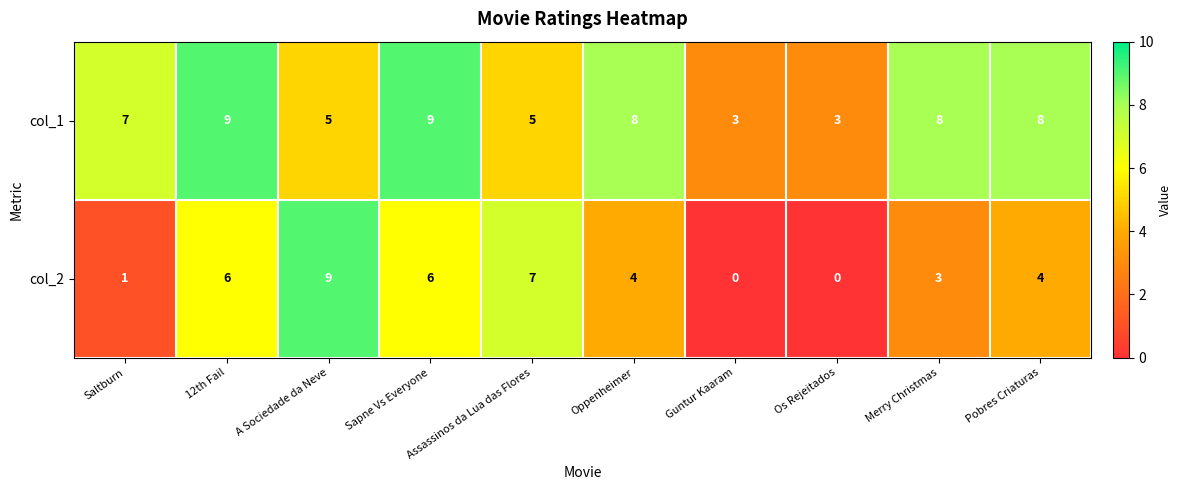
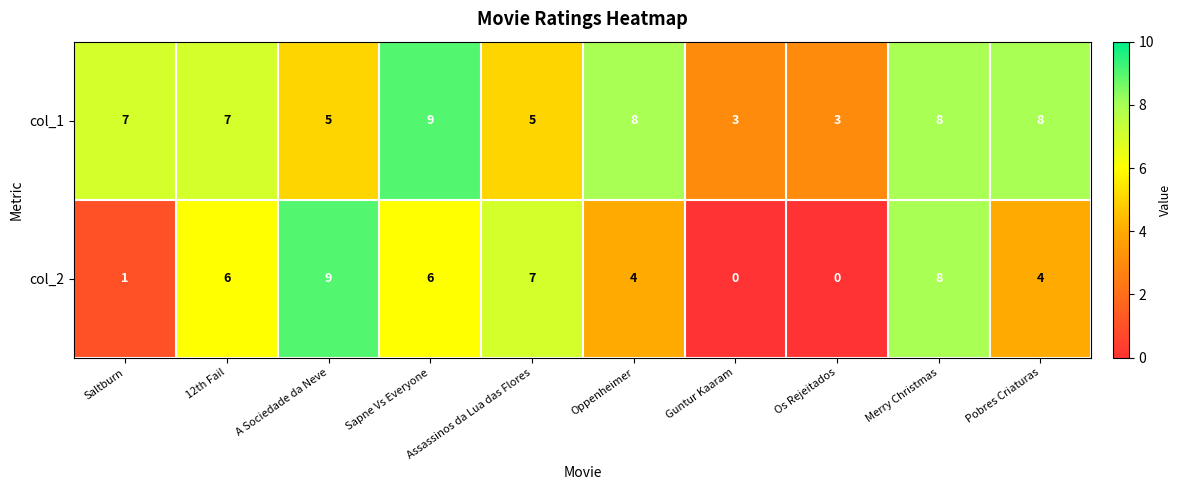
  {
    "col_1": {
      "Saltburn": 7,
-     "12th Fail": 9,
+     "12th Fail": 7,
      "A Sociedade da Neve": 5,
      "Sapne Vs Everyone": 9,
      "Assassinos da Lua das Flores": 5,
      "Oppenheimer": 8,
      "Guntur Kaaram": 3,
      "Os Rejeitados": 3,
      "Merry Christmas": 8,
      "Pobres Criaturas": 8
    },
    "col_2": {
      "Saltburn": 1,
      "12th Fail": 6,
      "A Sociedade da Neve": 9,
      "Sapne Vs Everyone": 6,
      "Assassinos da Lua das Flores": 7,
      "Oppenheimer": 4,
      "Guntur Kaaram": 0,
      "Os Rejeitados": 0,
-     "Merry Christmas": 3,
+     "Merry Christmas": 8,
      "Pobres Criaturas": 4
    }
  }
